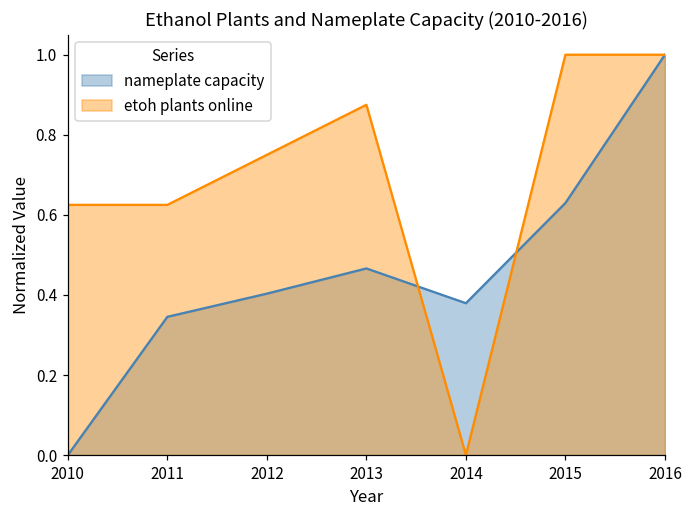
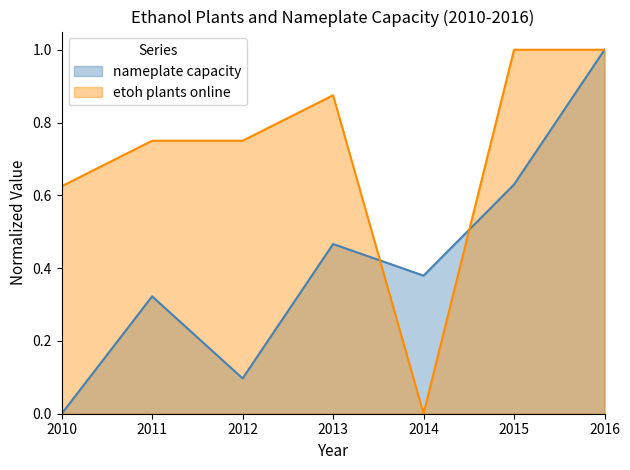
  {
    "nameplate capacity": {
      "2010": 0.00,
-     "2011": 0.35,
-     "2012": 0.40,
+     "2011": 0.32,
+     "2012": 0.10,
      "2013": 0.47,
      "2014": 0.38,
      "2015": 0.63
    },
    "etoh plants online": {
      "2010": 0.63,
-     "2011": 0.63,
+     "2011": 0.75,
      "2012": 0.75,
      "2013": 0.88,
      "2014": 0.00,
      "2015": 1.00
    }
  }
